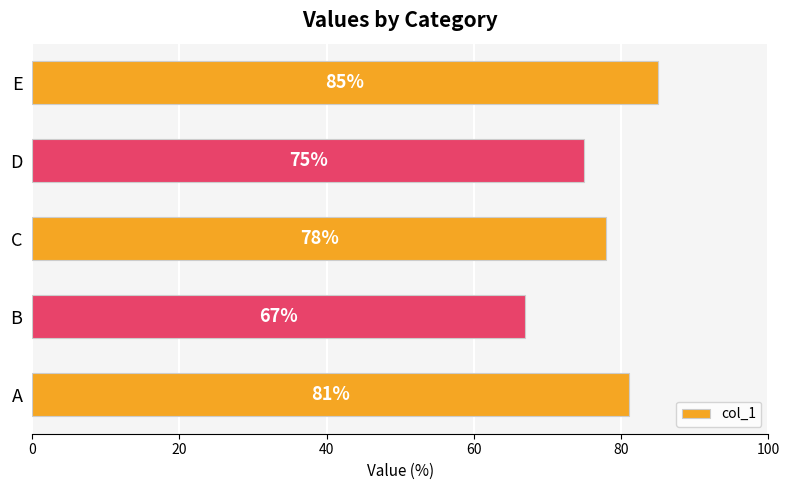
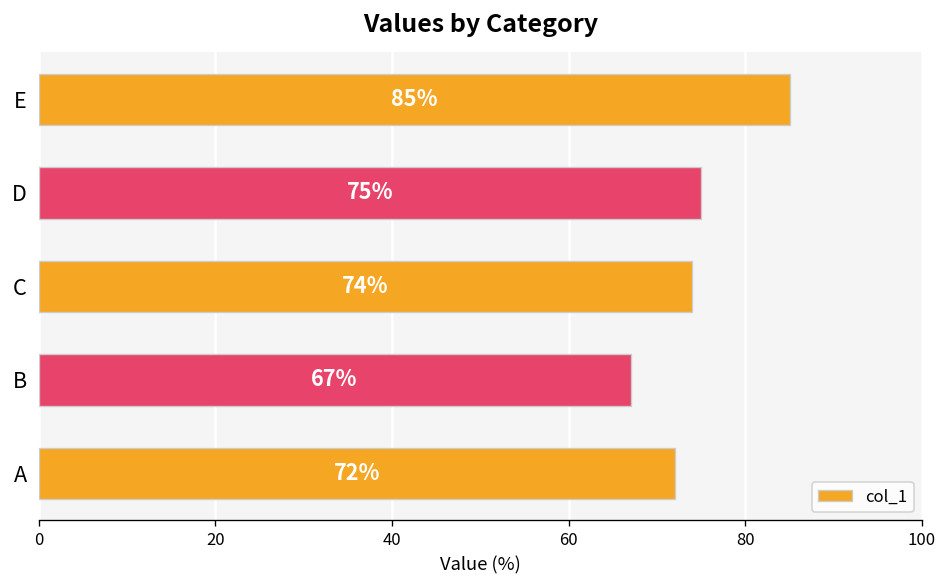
  {
    "E": "85%",
    "D": "75%",
-   "C": "78%",
+   "C": "74%",
    "B": "67%",
-   "A": "81%"
+   "A": "72%"
  }
